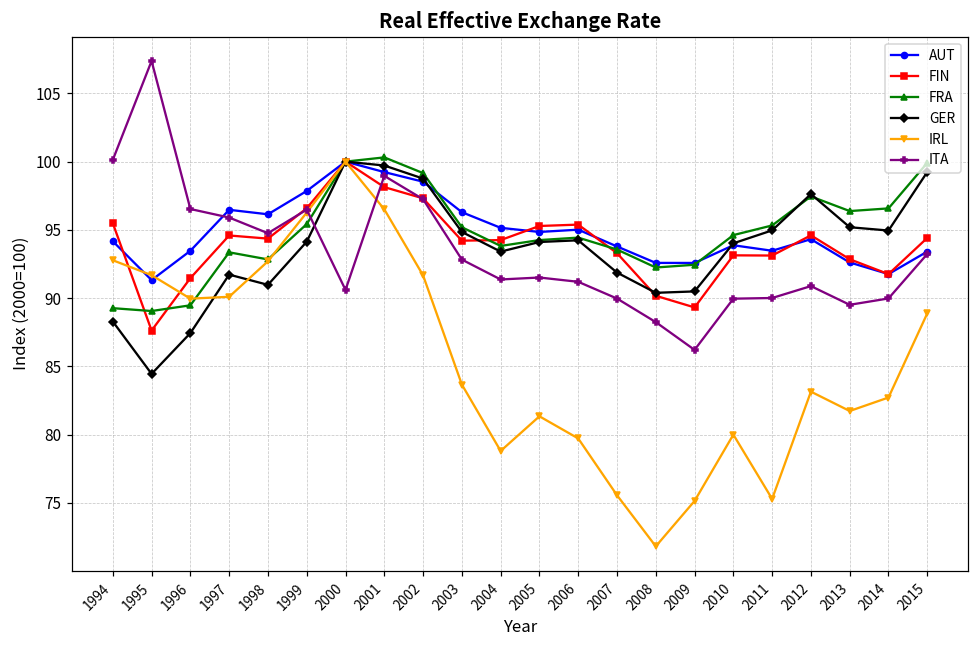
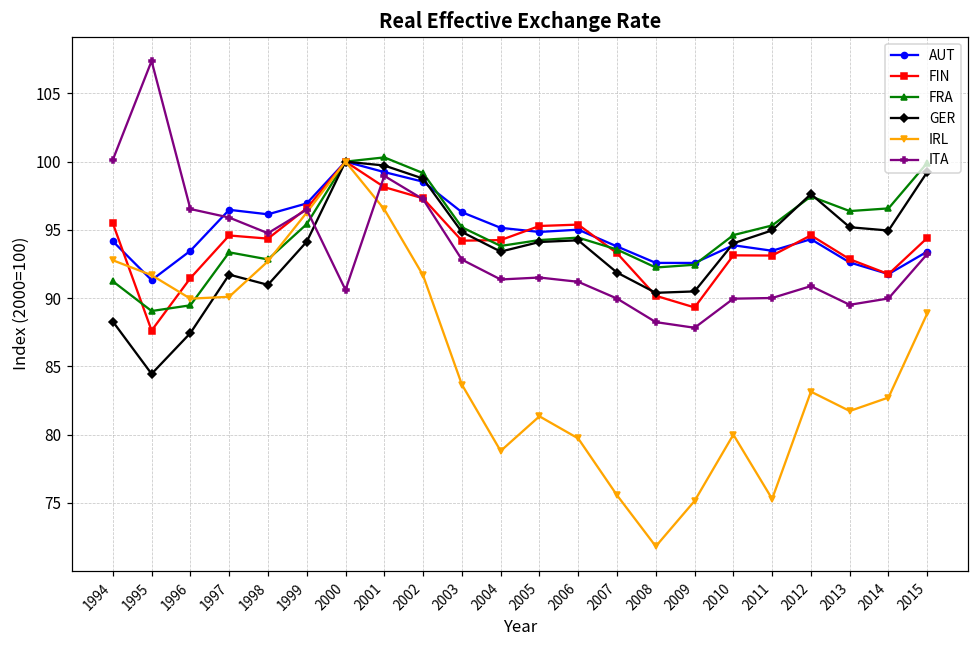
  {
    "AUT": {
      "1994": 94.2,
      "1995": 91.3,
      "1996": 93.5,
      "1997": 96.5,
      "1998": 96.1,
-     "1999": 97.8,
+     "1999": 96.9,
      "2001": 99.2,
      "2002": 98.5,
      "2003": 96.3,
      "2004": 95.1,
      "2005": 94.8,
      "2006": 95.0,
      "2007": 93.8,
      "2008": 92.6,
      "2011": 93.5,
      "2012": 94.3,
      "2013": 92.6
    },
    "FIN": {
      "1994": 95.5,
      "1995": 87.6,
      "1996": 91.5,
      "1997": 94.6,
      "1998": 94.4,
      "2001": 98.1,
      "2003": 94.2,
      "2004": 94.3,
      "2005": 95.3,
      "2006": 95.4,
      "2007": 93.3,
      "2008": 90.2,
      "2009": 89.3,
      "2010": 93.1,
      "2011": 93.1,
      "2012": 94.6,
      "2013": 92.8,
      "2015": 94.4
    },
    "FRA": {
-     "1994": 89.3,
+     "1994": 91.2,
      "1995": 89.1,
      "1996": 89.5,
      "1997": 93.4,
      "1999": 95.4,
      "2001": 100.3,
      "2002": 99.2,
      "2003": 95.2,
      "2004": 93.8,
      "2007": 93.6,
      "2008": 92.2,
      "2010": 94.6,
      "2011": 95.3,
      "2013": 96.4,
      "2014": 96.6
    },
    "GER": {
      "1994": 88.3,
      "1995": 84.4,
      "1996": 87.4,
      "1997": 91.7,
      "1998": 91.0,
      "1999": 94.1,
      "2001": 99.7,
      "2002": 98.8,
      "2003": 94.8,
      "2004": 93.4,
      "2007": 91.9,
      "2008": 90.4,
      "2009": 90.5,
      "2011": 95.0,
      "2013": 95.2,
      "2014": 95.0
    },
    "IRL": {
      "1994": 92.8,
      "1995": 91.7,
      "1996": 90.0,
      "1997": 90.1,
      "1999": 96.3,
      "2001": 96.5,
      "2002": 91.7,
      "2003": 83.7,
      "2004": 78.8,
      "2005": 81.3,
      "2006": 79.7,
      "2007": 75.6,
      "2008": 71.8,
      "2009": 75.1,
      "2010": 80.0,
      "2011": 75.3,
      "2012": 83.1,
      "2013": 81.7,
      "2014": 82.7,
      "2015": 88.9
    },
    "ITA": {
      "1994": 100.1,
      "1995": 107.4,
      "1996": 96.5,
      "1997": 95.9,
      "1998": 94.8,
      "2000": 90.6,
      "2001": 99.0,
      "2003": 92.8,
      "2004": 91.4,
      "2005": 91.5,
      "2006": 91.2,
      "2007": 90.0,
      "2008": 88.2,
-     "2009": 86.2,
+     "2009": 87.8,
      "2010": 90.0,
      "2011": 90.0,
      "2012": 90.9,
      "2013": 89.5,
      "2014": 90.0
    }
  }
